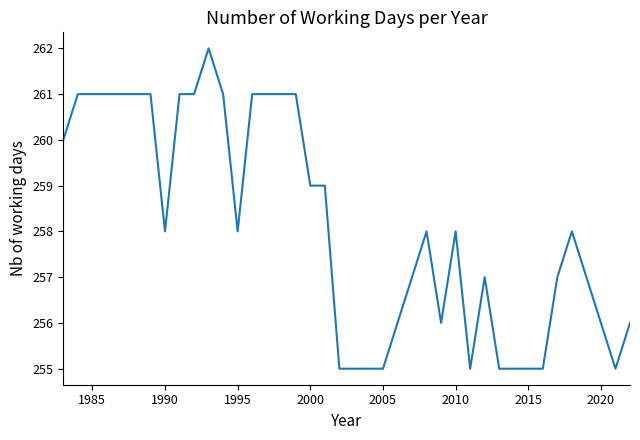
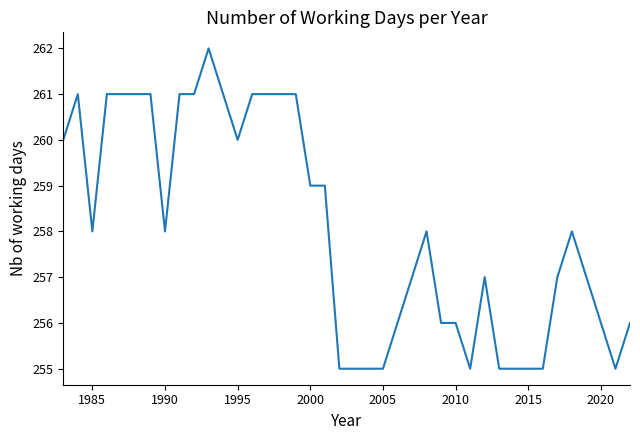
  {
-   "1985": 261,
+   "1985": 258,
    "1990": 258,
-   "1995": 258,
+   "1995": 260,
    "2000": 259,
    "2005": 255,
-   "2010": 258,
+   "2010": 256,
    "2015": 255,
    "2020": 256
  }
